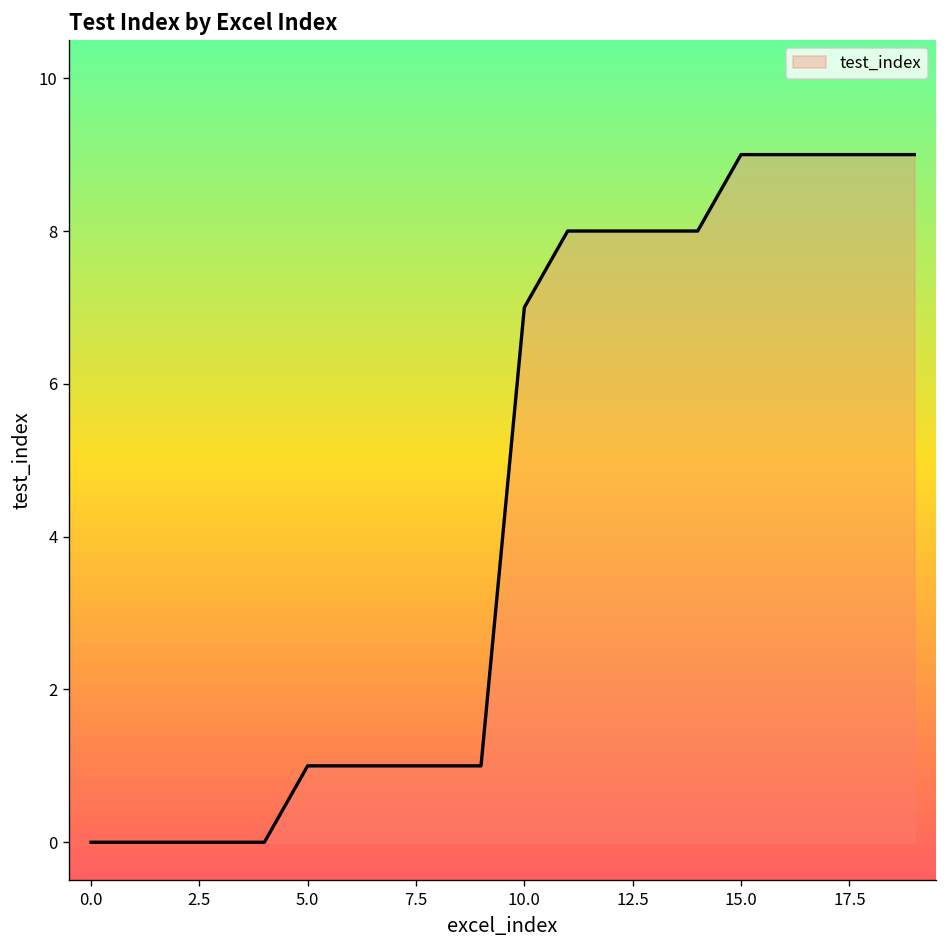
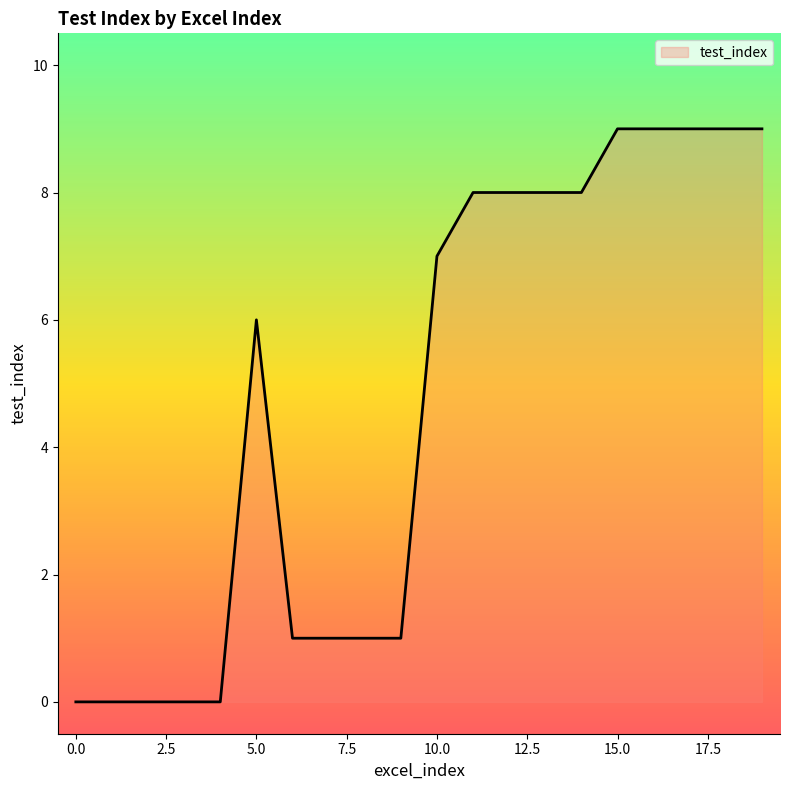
  {
    "0.0": 0,
-   "5.0": 1,
+   "5.0": 6,
    "10.0": 7,
    "15.0": 9
  }
